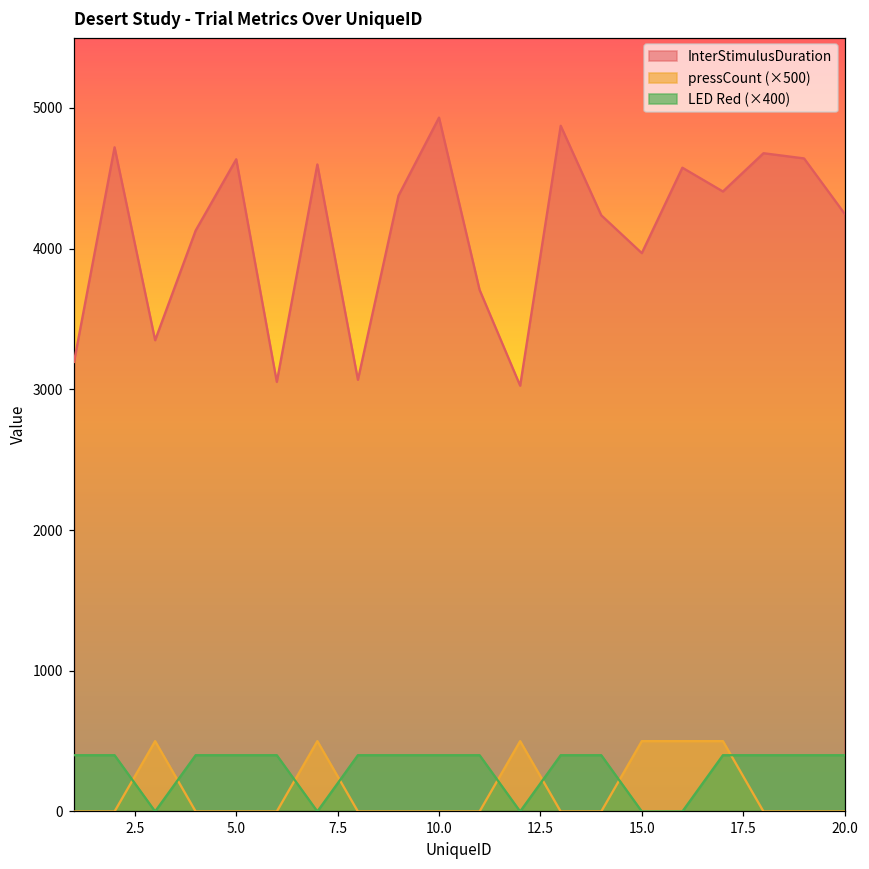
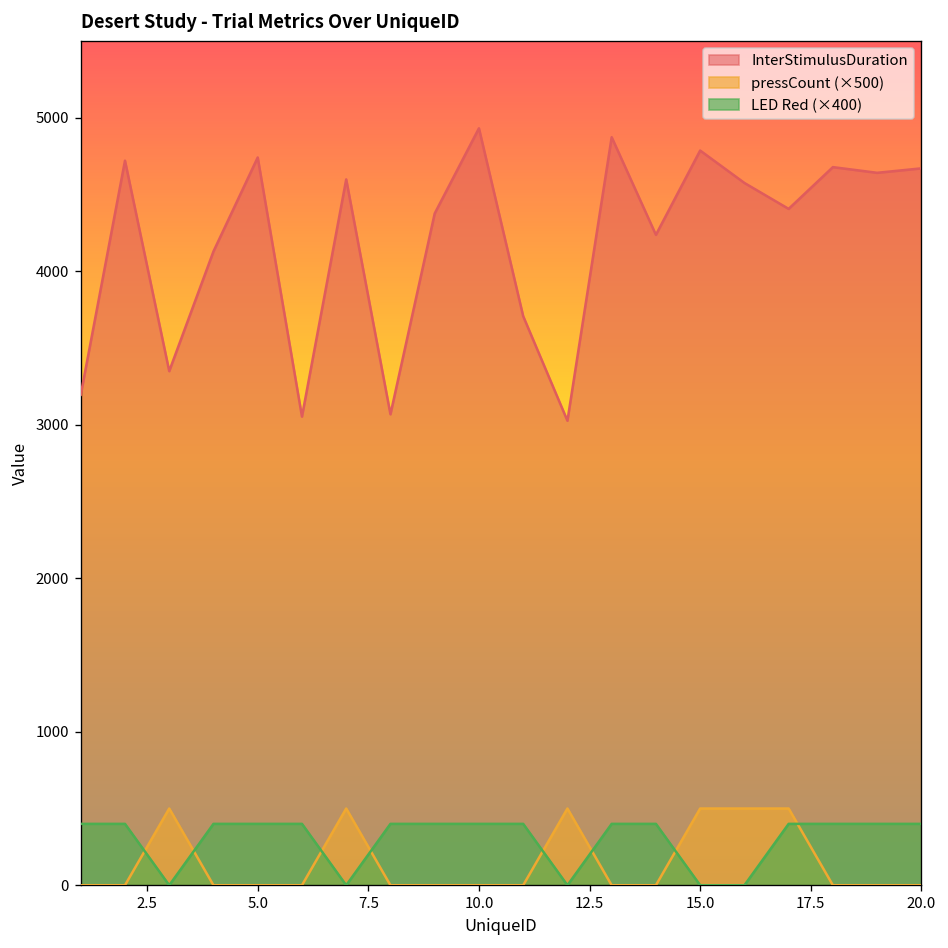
  {
    "InterStimulusDuration": {
-     "5.0": 4640,
+     "5.0": 4740,
      "10.0": 4930,
-     "15.0": 3970,
-     "20.0": 4250
+     "15.0": 4790,
+     "20.0": 4670
    },
    "pressCount (×500)": {
      "5.0": 0,
      "10.0": 0,
      "15.0": 500,
      "20.0": 0
    },
    "LED Red (×400)": {
      "5.0": 400,
      "10.0": 400,
      "15.0": 0,
      "20.0": 400
    }
  }
